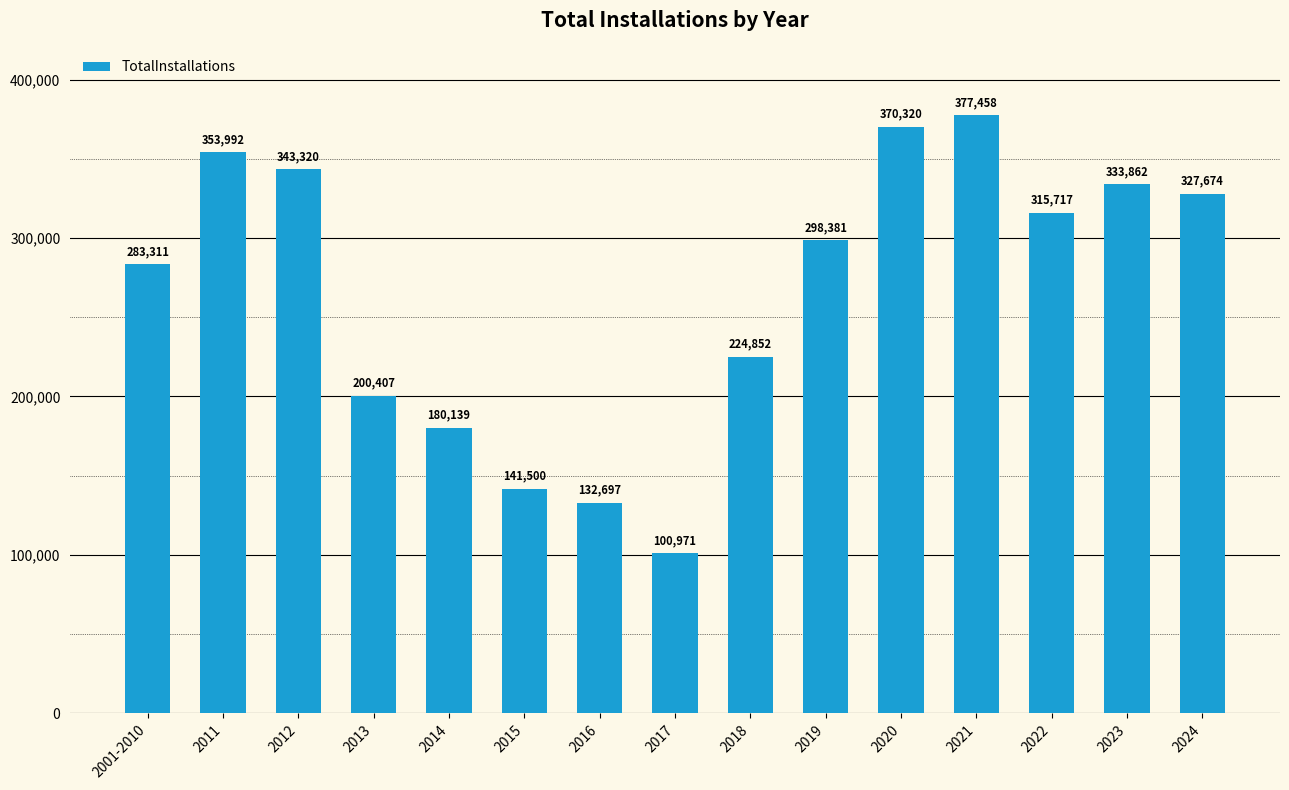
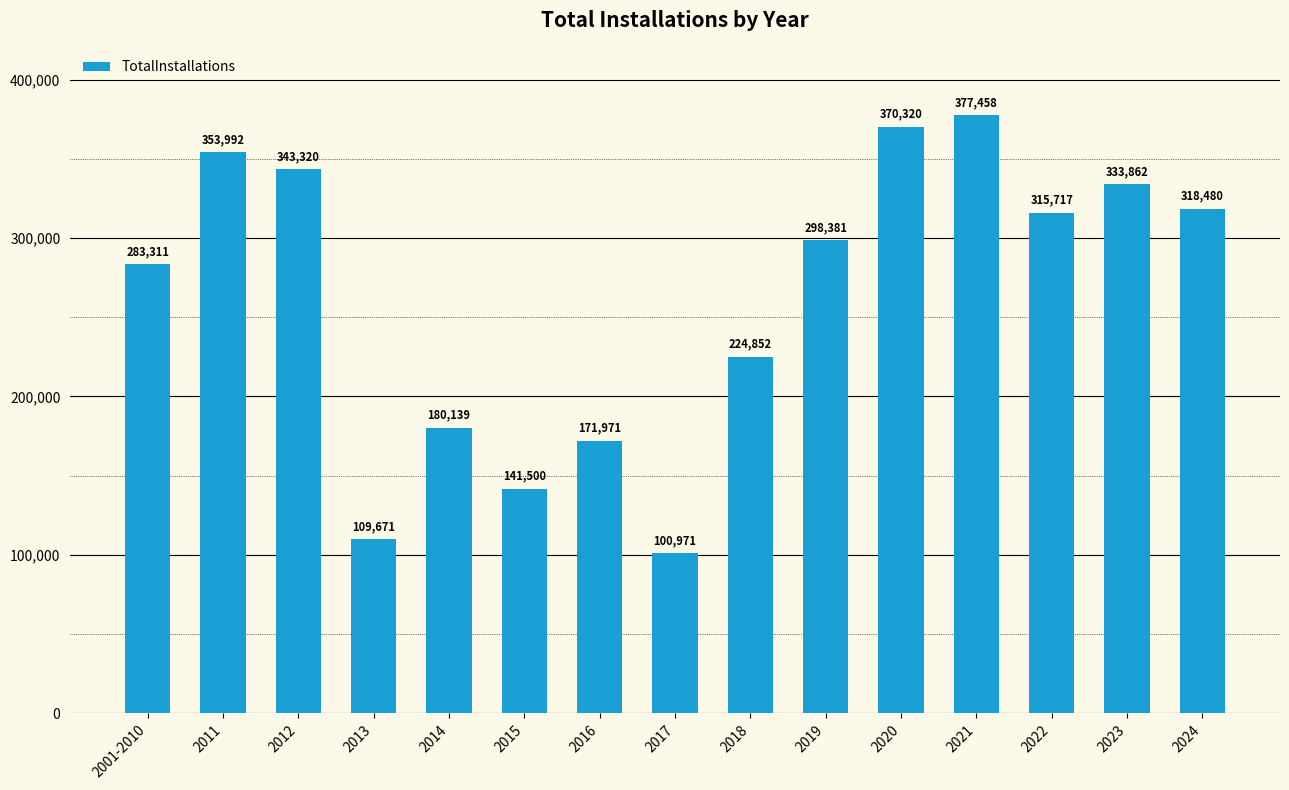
  {
    "2001-2010": "283,311",
    "2011": "353,992",
    "2012": "343,320",
-   "2013": "200,407",
+   "2013": "109,671",
    "2014": "180,139",
    "2015": "141,500",
-   "2016": "132,697",
+   "2016": "171,971",
    "2017": "100,971",
    "2018": "224,852",
    "2019": "298,381",
    "2020": "370,320",
    "2021": "377,458",
    "2022": "315,717",
    "2023": "333,862",
-   "2024": "327,674"
+   "2024": "318,480"
  }
